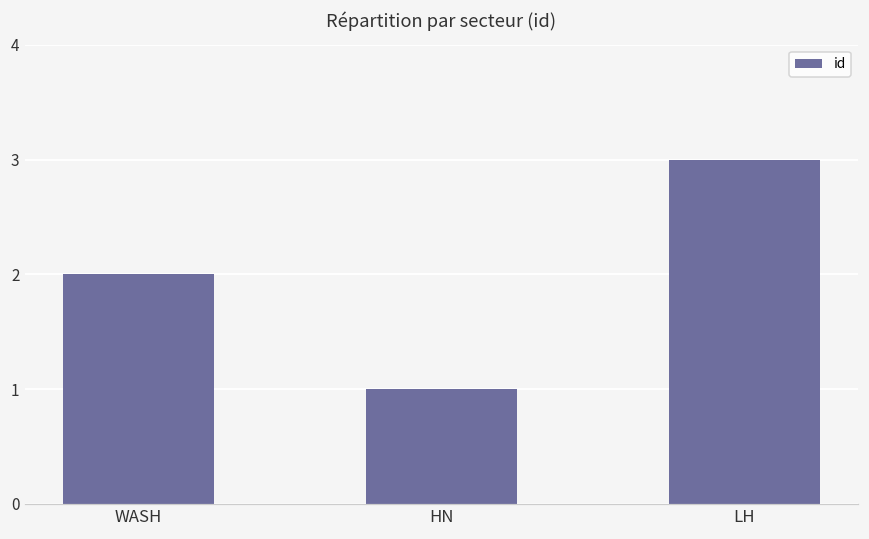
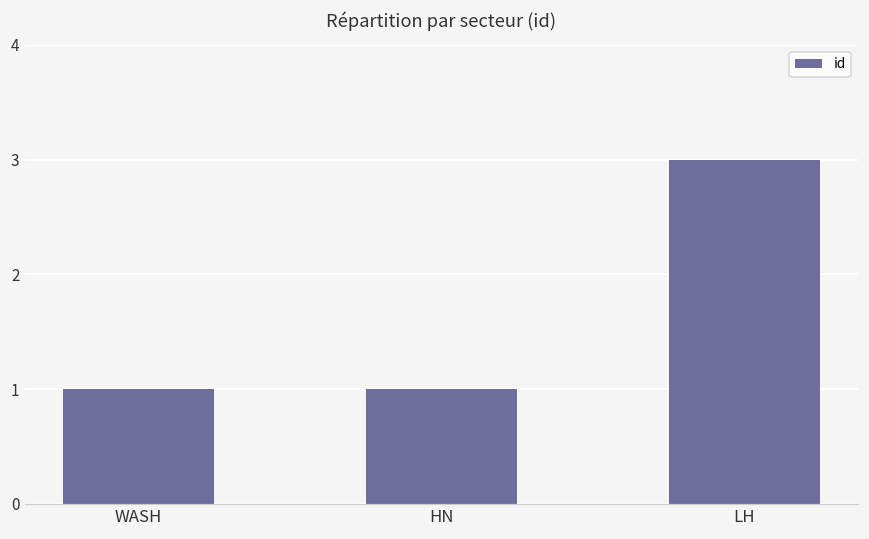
  {
-   "WASH": 2,
+   "WASH": 1,
    "HN": 1,
    "LH": 3
  }
